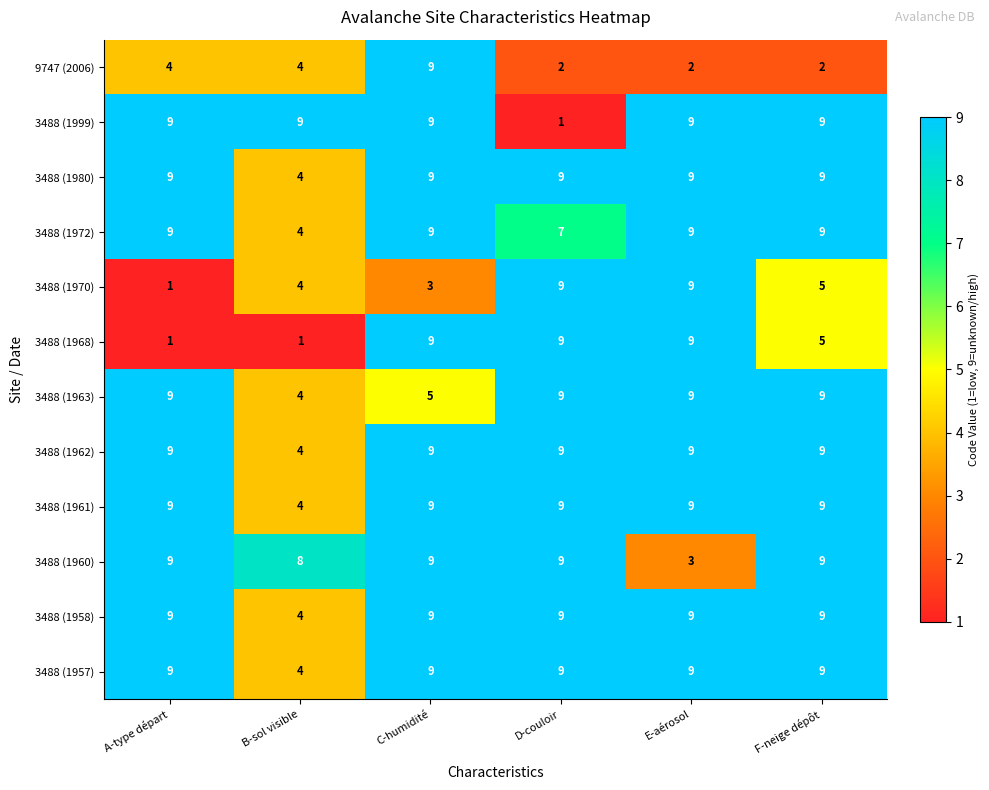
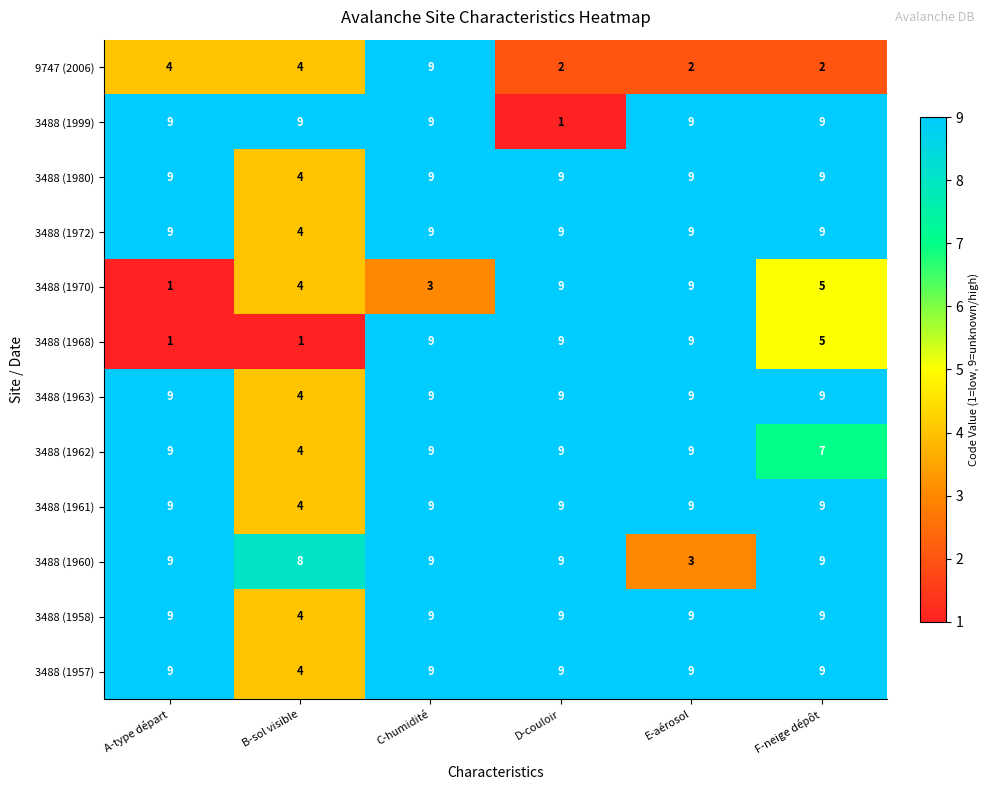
  {
    "9747 (2006)": {
      "A-type départ": 4,
      "B-sol visible": 4,
      "C-humidité": 9,
      "D-couloir": 2,
      "E-aérosol": 2,
      "F-neige dépôt": 2
    },
    "3488 (1999)": {
      "A-type départ": 9,
      "B-sol visible": 9,
      "C-humidité": 9,
      "D-couloir": 1,
      "E-aérosol": 9,
      "F-neige dépôt": 9
    },
    "3488 (1980)": {
      "A-type départ": 9,
      "B-sol visible": 4,
      "C-humidité": 9,
      "D-couloir": 9,
      "E-aérosol": 9,
      "F-neige dépôt": 9
    },
    "3488 (1972)": {
      "A-type départ": 9,
      "B-sol visible": 4,
      "C-humidité": 9,
-     "D-couloir": 7,
+     "D-couloir": 9,
      "E-aérosol": 9,
      "F-neige dépôt": 9
    },
    "3488 (1970)": {
      "A-type départ": 1,
      "B-sol visible": 4,
      "C-humidité": 3,
      "D-couloir": 9,
      "E-aérosol": 9,
      "F-neige dépôt": 5
    },
    "3488 (1968)": {
      "A-type départ": 1,
      "B-sol visible": 1,
      "C-humidité": 9,
      "D-couloir": 9,
      "E-aérosol": 9,
      "F-neige dépôt": 5
    },
    "3488 (1963)": {
      "A-type départ": 9,
      "B-sol visible": 4,
-     "C-humidité": 5,
+     "C-humidité": 9,
      "D-couloir": 9,
      "E-aérosol": 9,
      "F-neige dépôt": 9
    },
    "3488 (1962)": {
      "A-type départ": 9,
      "B-sol visible": 4,
      "C-humidité": 9,
      "D-couloir": 9,
      "E-aérosol": 9,
-     "F-neige dépôt": 9
+     "F-neige dépôt": 7
    },
    "3488 (1961)": {
      "A-type départ": 9,
      "B-sol visible": 4,
      "C-humidité": 9,
      "D-couloir": 9,
      "E-aérosol": 9,
      "F-neige dépôt": 9
    },
    "3488 (1960)": {
      "A-type départ": 9,
      "B-sol visible": 8,
      "C-humidité": 9,
      "D-couloir": 9,
      "E-aérosol": 3,
      "F-neige dépôt": 9
    },
    "3488 (1958)": {
      "A-type départ": 9,
      "B-sol visible": 4,
      "C-humidité": 9,
      "D-couloir": 9,
      "E-aérosol": 9,
      "F-neige dépôt": 9
    },
    "3488 (1957)": {
      "A-type départ": 9,
      "B-sol visible": 4,
      "C-humidité": 9,
      "D-couloir": 9,
      "E-aérosol": 9,
      "F-neige dépôt": 9
    }
  }
